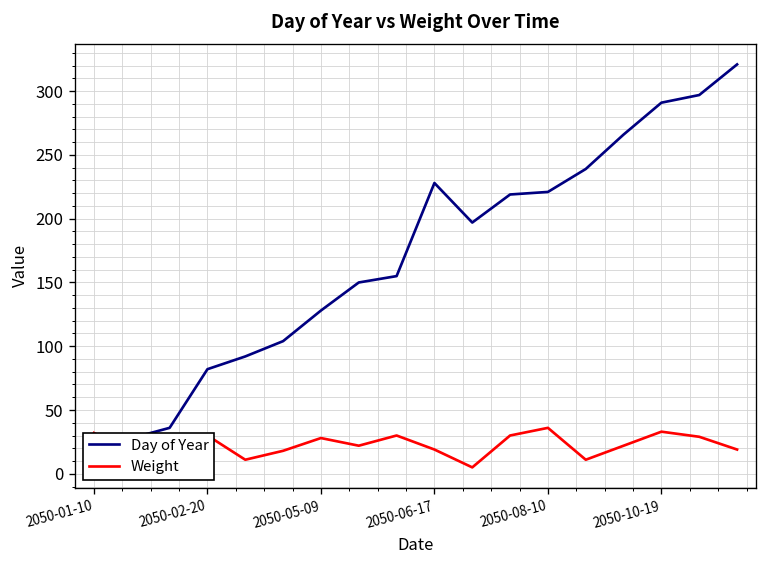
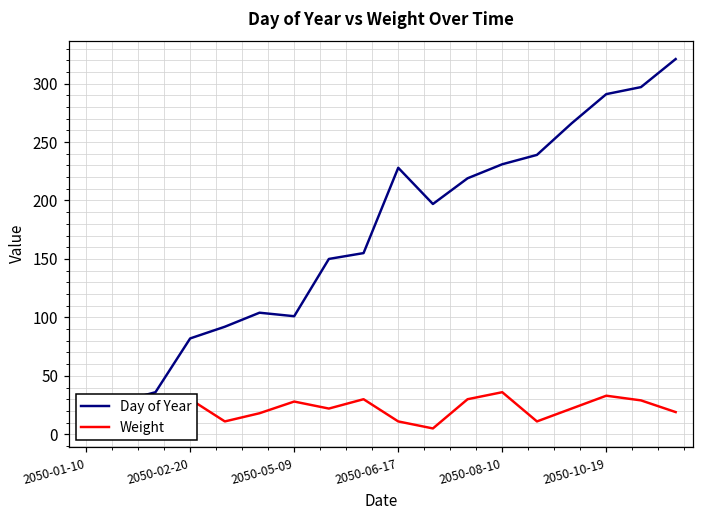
  {
    "Day of Year": {
      "2050-02-20": 82,
-     "2050-05-09": 128,
+     "2050-05-09": 101,
      "2050-06-17": 228,
-     "2050-08-10": 221,
+     "2050-08-10": 231,
      "2050-10-19": 291
    },
    "Weight": {
      "2050-05-09": 28,
-     "2050-06-17": 19,
+     "2050-06-17": 11,
      "2050-08-10": 36,
      "2050-10-19": 33
    }
  }
